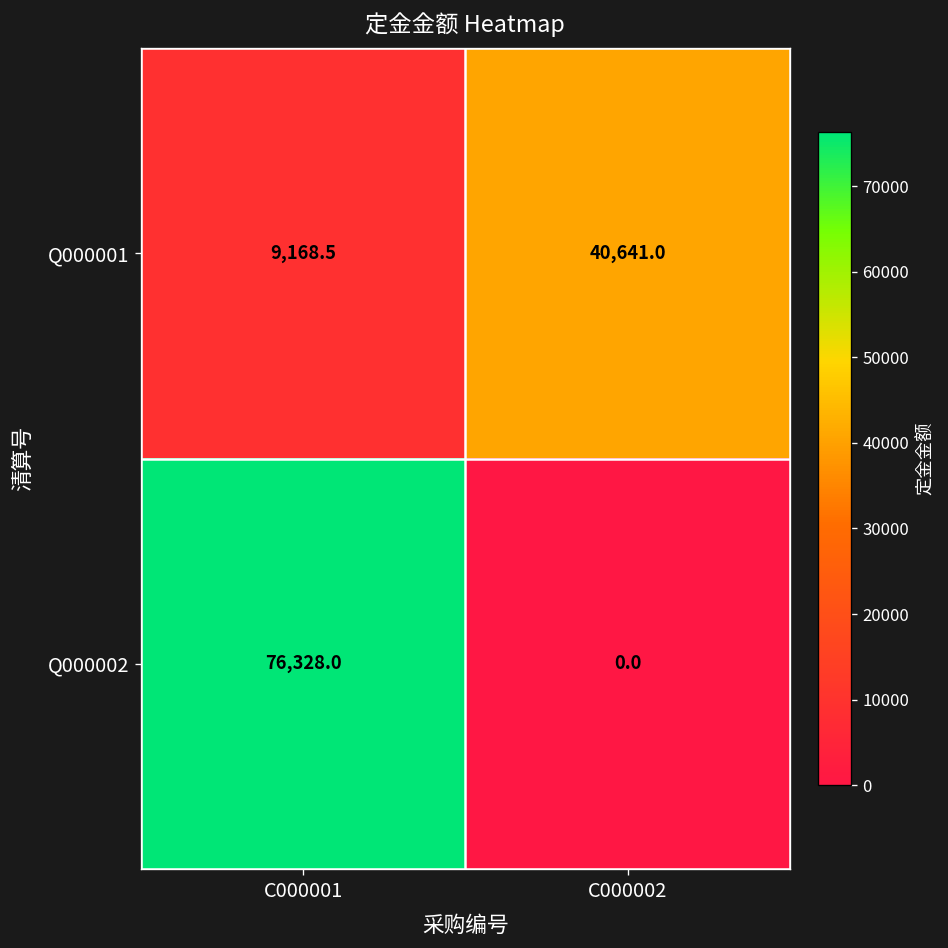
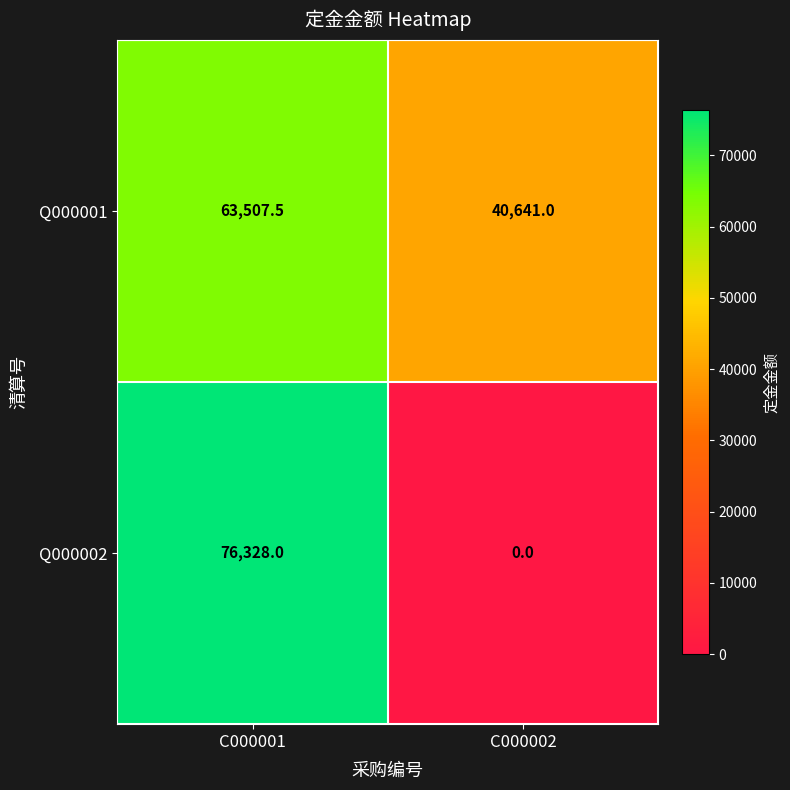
  {
    "Q000001": {
-     "C000001": "9,168.5",
+     "C000001": "63,507.5",
      "C000002": "40,641.0"
    },
    "Q000002": {
      "C000001": "76,328.0",
      "C000002": "0.0"
    }
  }
